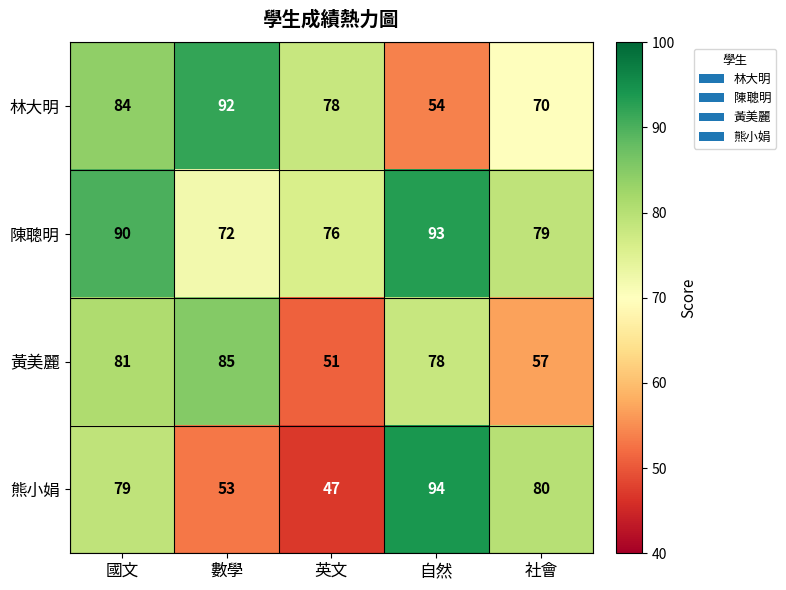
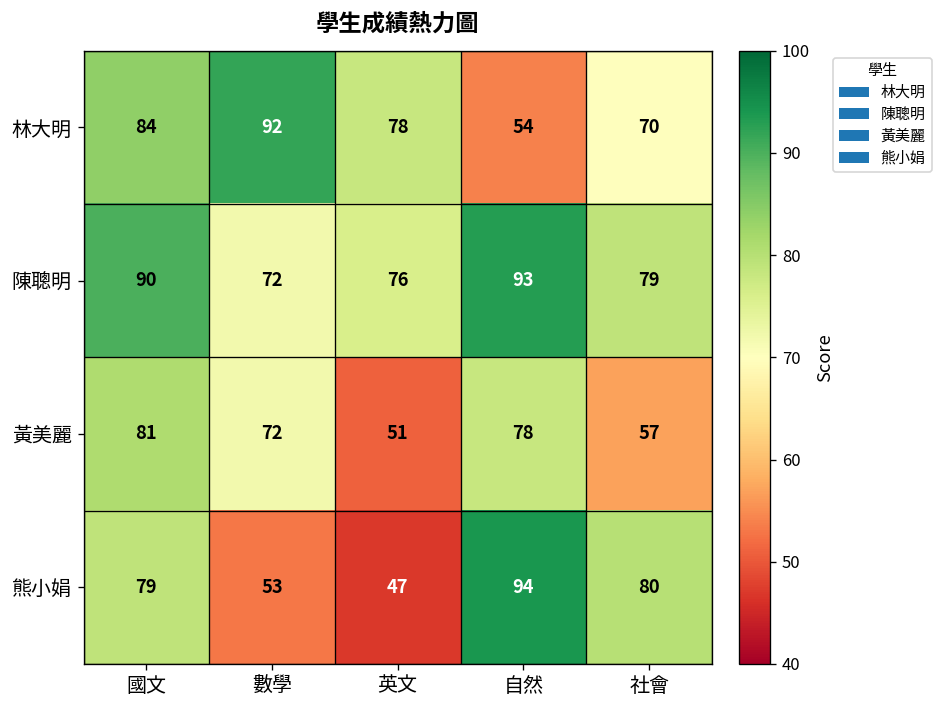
  {
    "林大明": {
      "國文": 84,
      "數學": 92,
      "英文": 78,
      "自然": 54,
      "社會": 70
    },
    "陳聰明": {
      "國文": 90,
      "數學": 72,
      "英文": 76,
      "自然": 93,
      "社會": 79
    },
    "黃美麗": {
      "國文": 81,
-     "數學": 85,
+     "數學": 72,
      "英文": 51,
      "自然": 78,
      "社會": 57
    },
    "熊小娟": {
      "國文": 79,
      "數學": 53,
      "英文": 47,
      "自然": 94,
      "社會": 80
    }
  }
